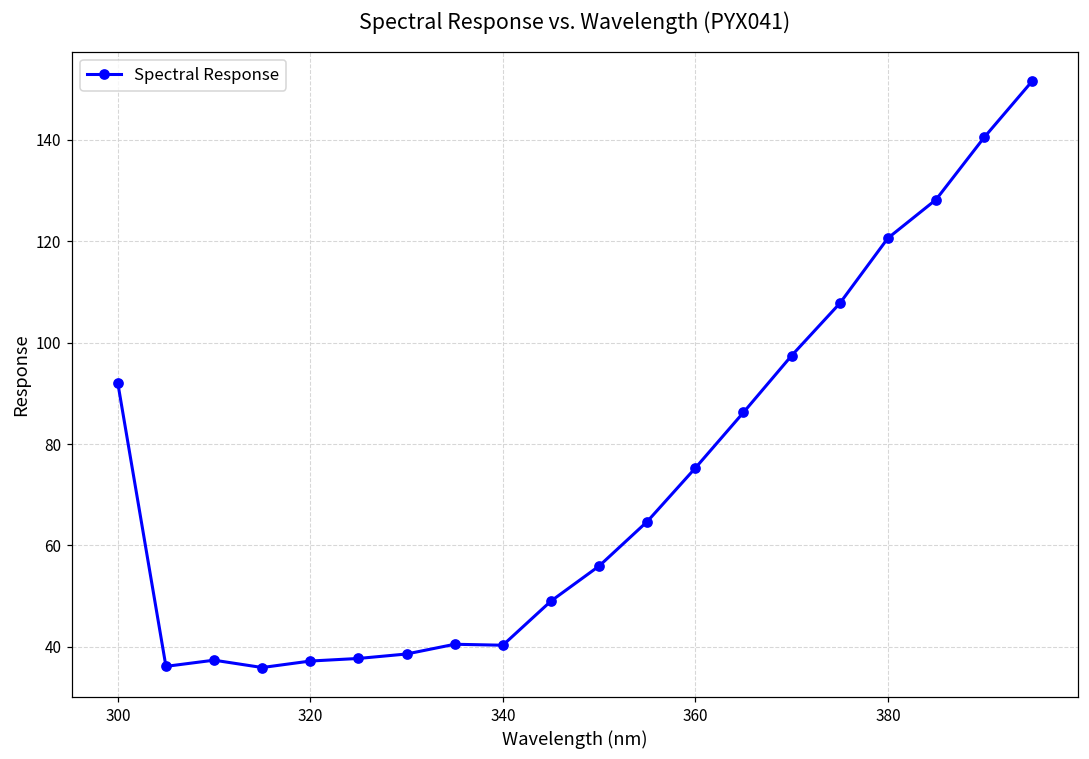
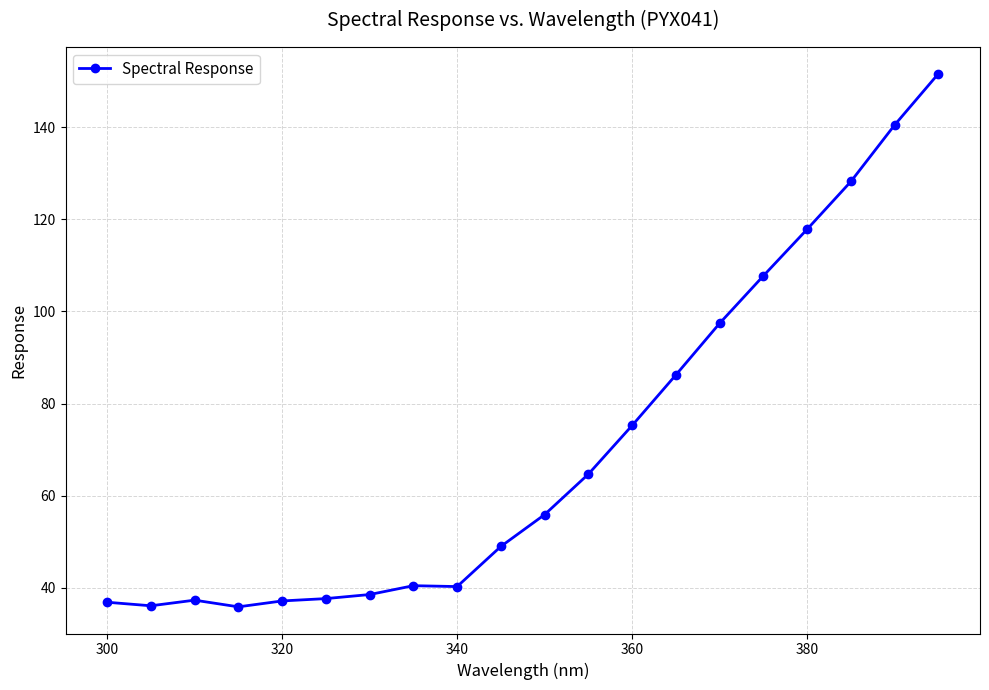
  {
-   "300": 92,
+   "300": 37,
    "320": 37,
    "340": 40,
    "360": 75,
-   "380": 121
+   "380": 118
  }
